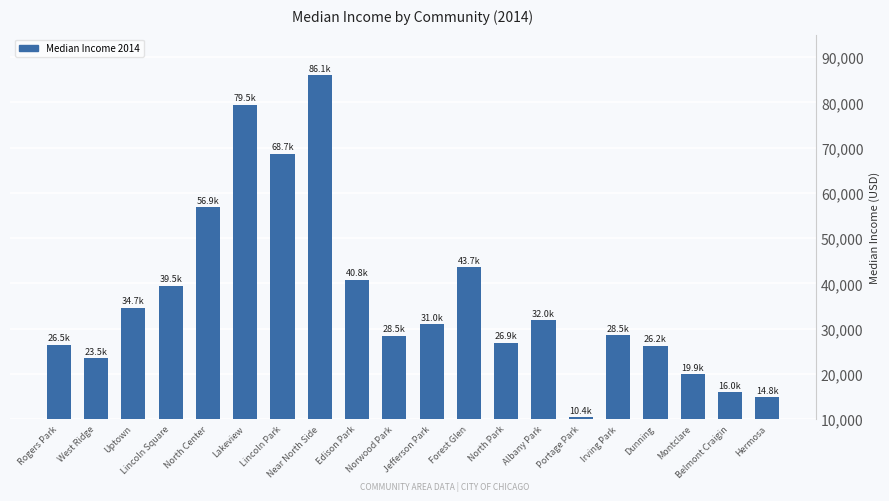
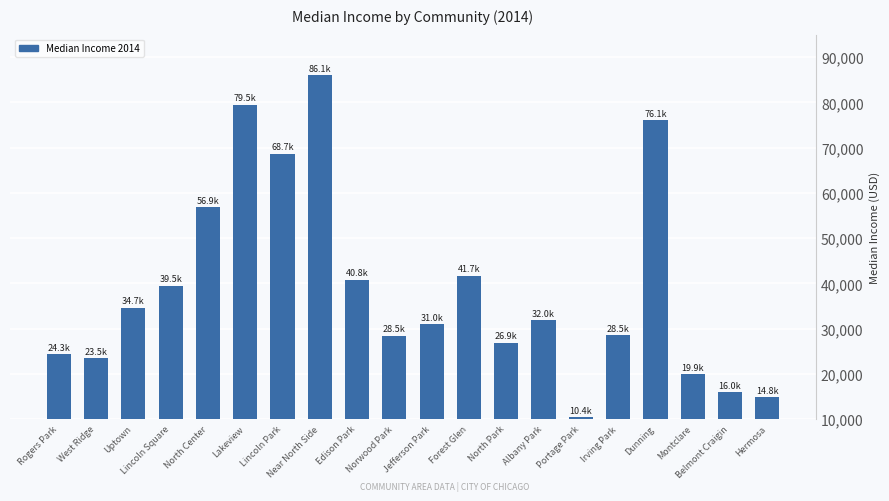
  {
-   "Rogers Park": "26.5k",
+   "Rogers Park": "24.3k",
    "West Ridge": "23.5k",
    "Uptown": "34.7k",
    "Lincoln Square": "39.5k",
    "North Center": "56.9k",
    "Lakeview": "79.5k",
    "Lincoln Park": "68.7k",
    "Near North Side": "86.1k",
    "Edison Park": "40.8k",
    "Norwood Park": "28.5k",
    "Jefferson Park": "31.0k",
-   "Forest Glen": "43.7k",
+   "Forest Glen": "41.7k",
    "North Park": "26.9k",
    "Albany Park": "32.0k",
    "Portage Park": "10.4k",
    "Irving Park": "28.5k",
-   "Dunning": "26.2k",
+   "Dunning": "76.1k",
    "Montclare": "19.9k",
    "Belmont Craigin": "16.0k",
    "Hermosa": "14.8k"
  }
